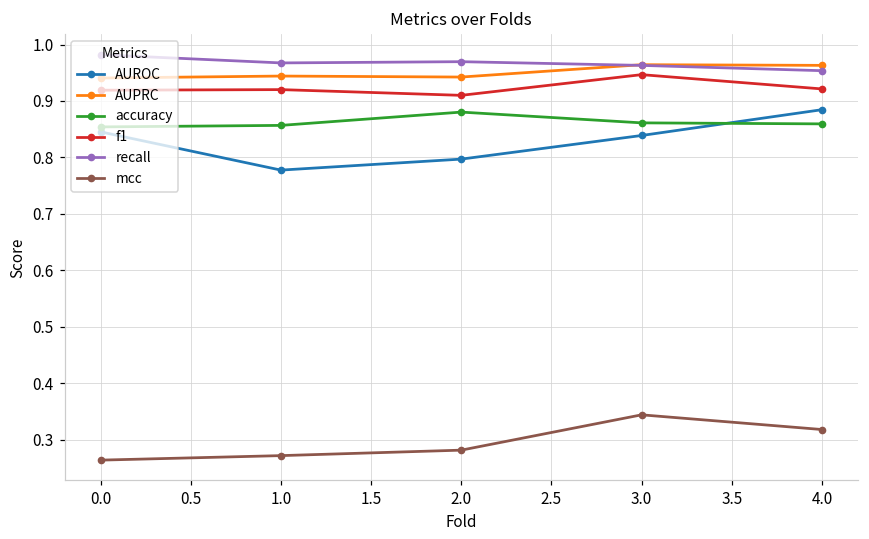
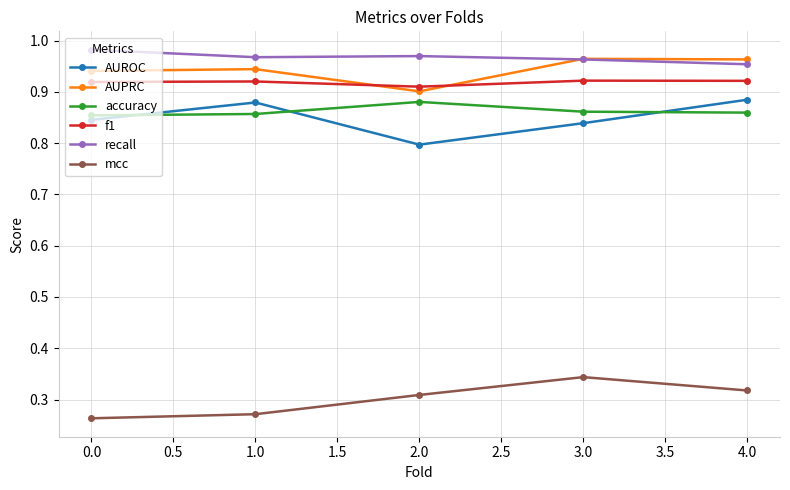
  {
    "AUROC": {
-     "1.0": 0.78,
+     "1.0": 0.88,
      "2.0": 0.80,
      "3.0": 0.84,
      "4.0": 0.88
    },
    "AUPRC": {
      "1.0": 0.94,
-     "2.0": 0.94,
+     "2.0": 0.90,
      "4.0": 0.96
    },
    "accuracy": {
      "1.0": 0.86,
      "2.0": 0.88,
      "3.0": 0.86,
      "4.0": 0.86
    },
    "f1": {
      "1.0": 0.92,
      "2.0": 0.91,
-     "3.0": 0.95,
+     "3.0": 0.92,
      "4.0": 0.92
    },
    "recall": {
      "1.0": 0.97,
      "2.0": 0.97,
      "4.0": 0.95
    },
    "mcc": {
      "0.0": 0.26,
      "1.0": 0.27,
-     "2.0": 0.28,
+     "2.0": 0.31,
      "3.0": 0.34,
      "4.0": 0.32
    }
  }
